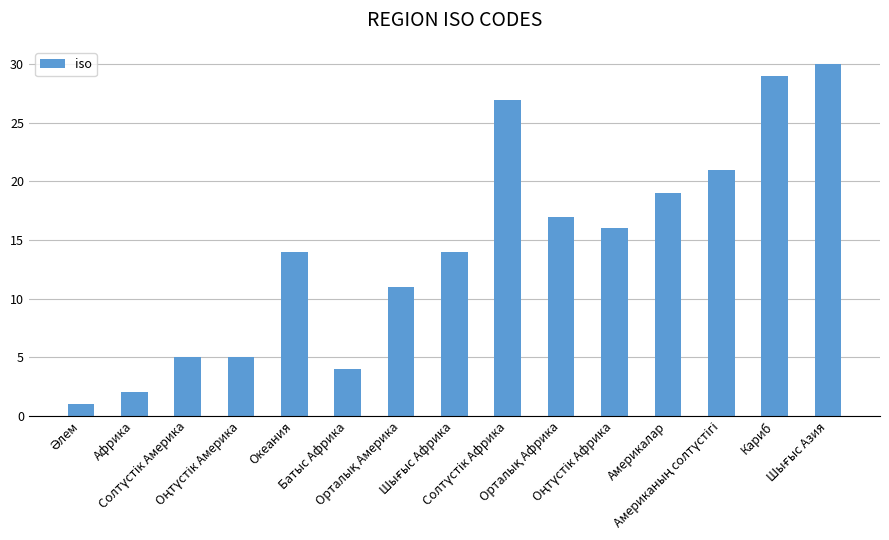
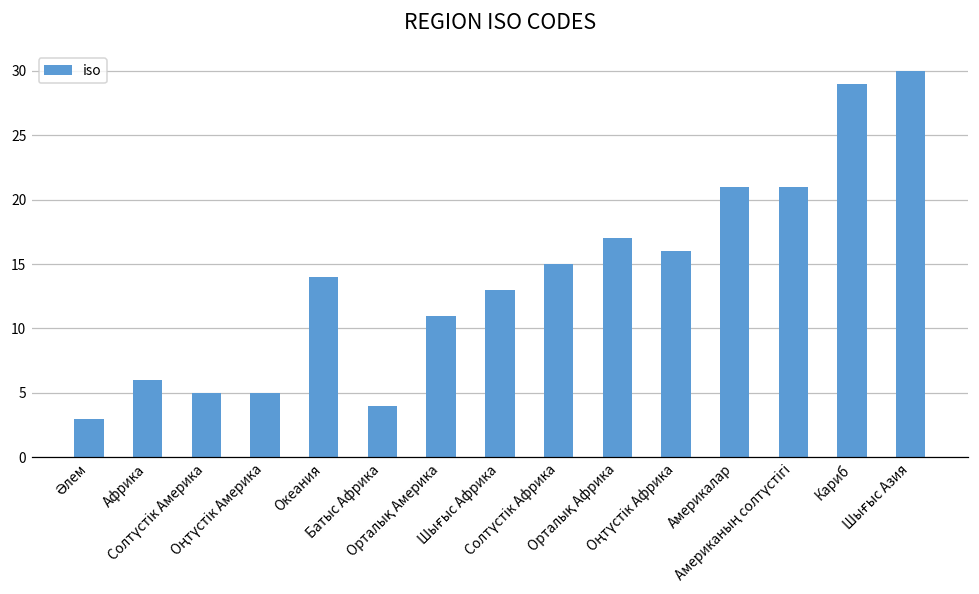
  {
-   "Әлем": 1,
-   "Африка": 2,
+   "Әлем": 3,
+   "Африка": 6,
    "Солтүстік Америка": 5,
    "Оңтүстік Америка": 5,
    "Океания": 14,
    "Батыс Африка": 4,
    "Орталық Америка": 11,
-   "Шығыс Африка": 14,
-   "Солтүстік Африка": 27,
+   "Шығыс Африка": 13,
+   "Солтүстік Африка": 15,
    "Орталық Африка": 17,
    "Оңтүстік Африка": 16,
-   "Америкалар": 19,
+   "Америкалар": 21,
    "Американың солтүстігі": 21,
    "Кариб": 29,
    "Шығыс Азия": 30
  }
